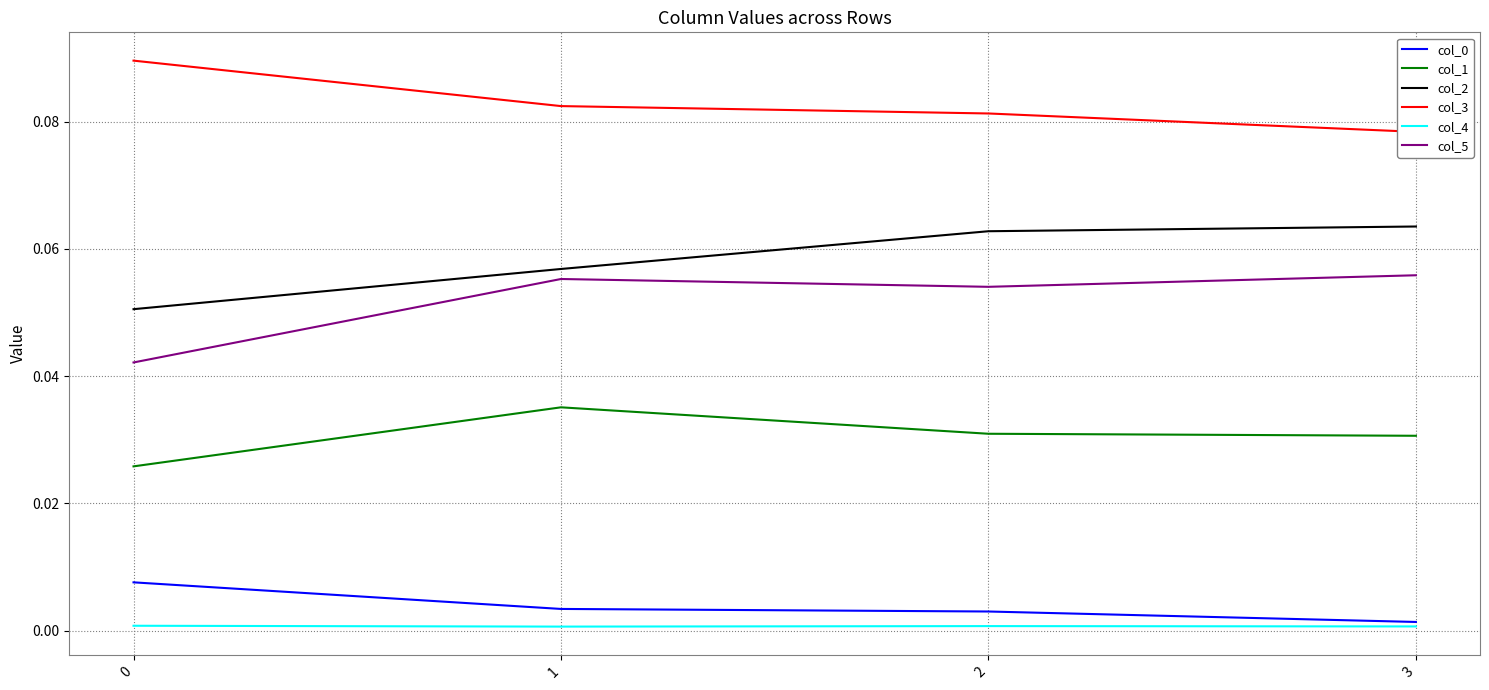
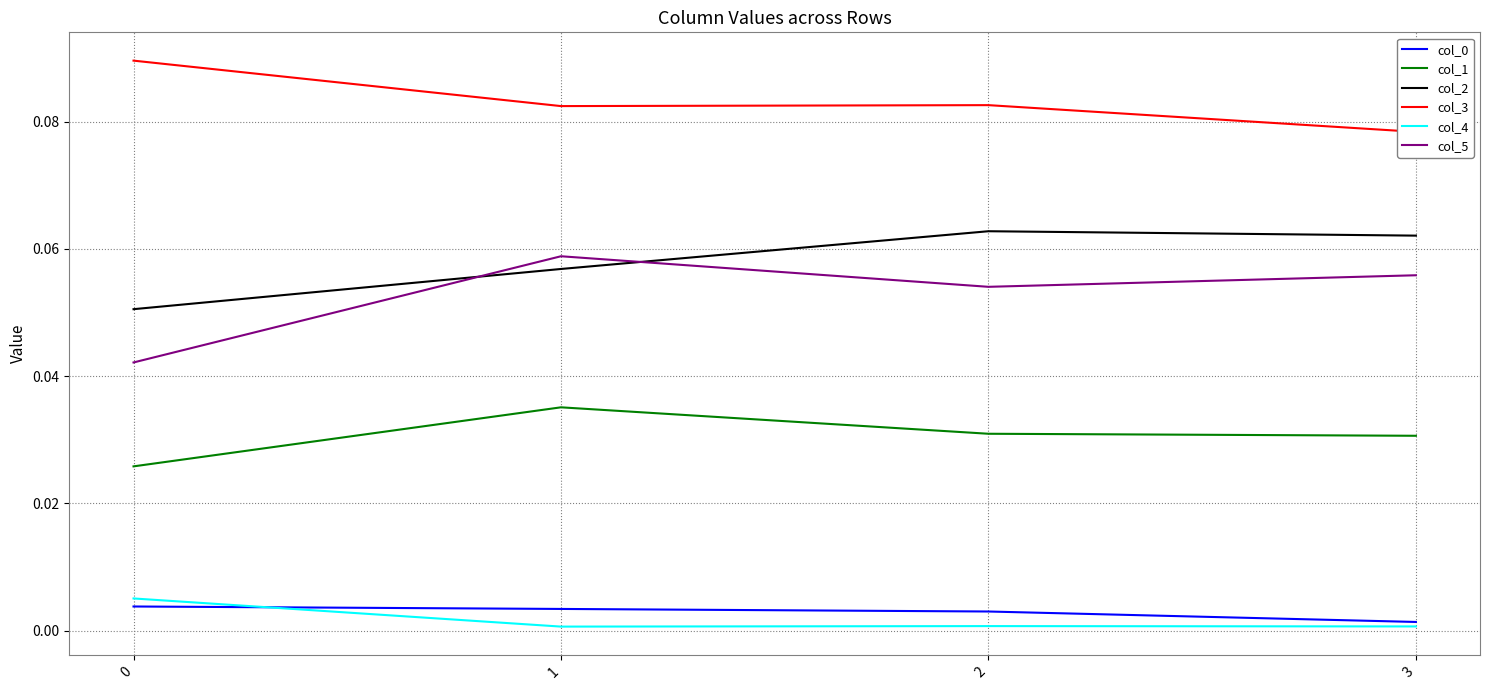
  {
    "col_0": {
-     "0": 0.008,
+     "0": 0.004,
      "1": 0.003,
      "2": 0.003,
      "3": 0.001
    },
    "col_1": {
      "0": 0.026,
      "1": 0.035,
      "2": 0.031,
      "3": 0.031
    },
    "col_2": {
      "0": 0.051,
      "1": 0.057,
      "2": 0.063,
-     "3": 0.064
+     "3": 0.062
    },
    "col_3": {
      "0": 0.090,
      "1": 0.082,
-     "2": 0.081
+     "2": 0.083
    },
    "col_4": {
-     "0": 0.001,
+     "0": 0.005,
      "1": 0.001,
      "2": 0.001,
      "3": 0.001
    },
    "col_5": {
      "0": 0.042,
-     "1": 0.055,
+     "1": 0.059,
      "2": 0.054,
      "3": 0.056
    }
  }
